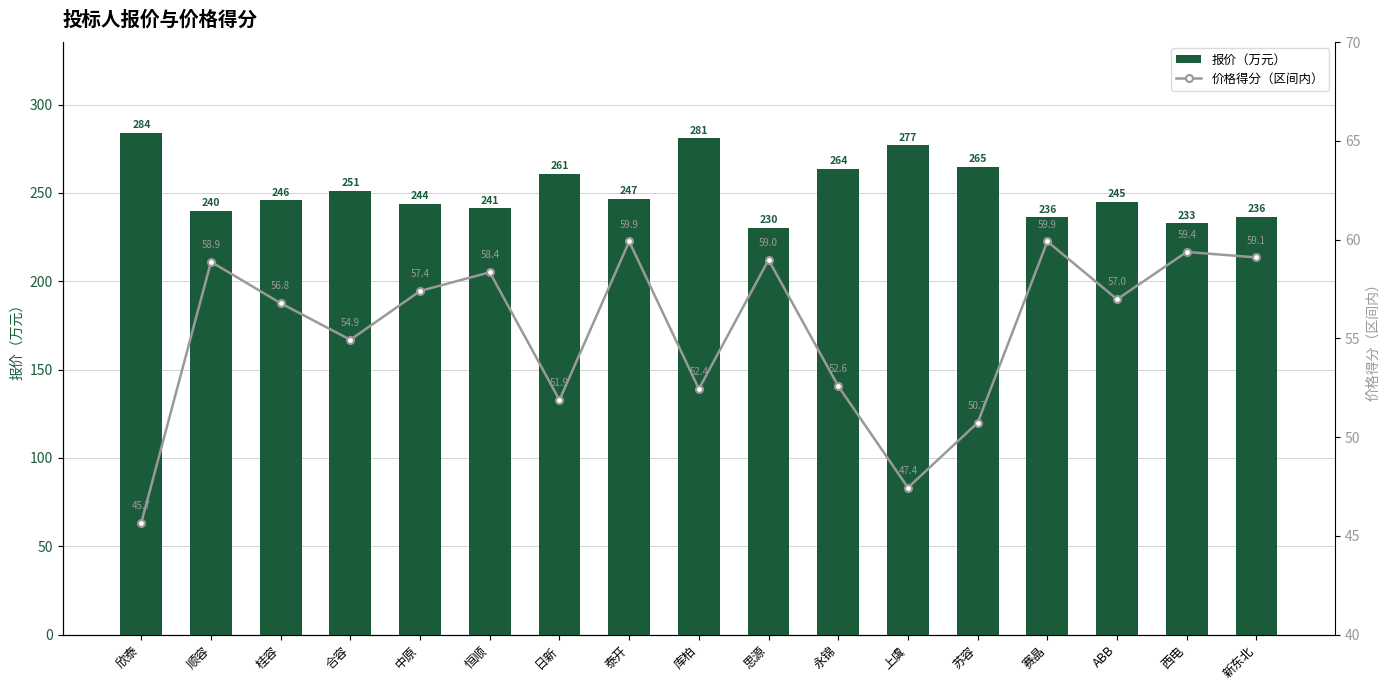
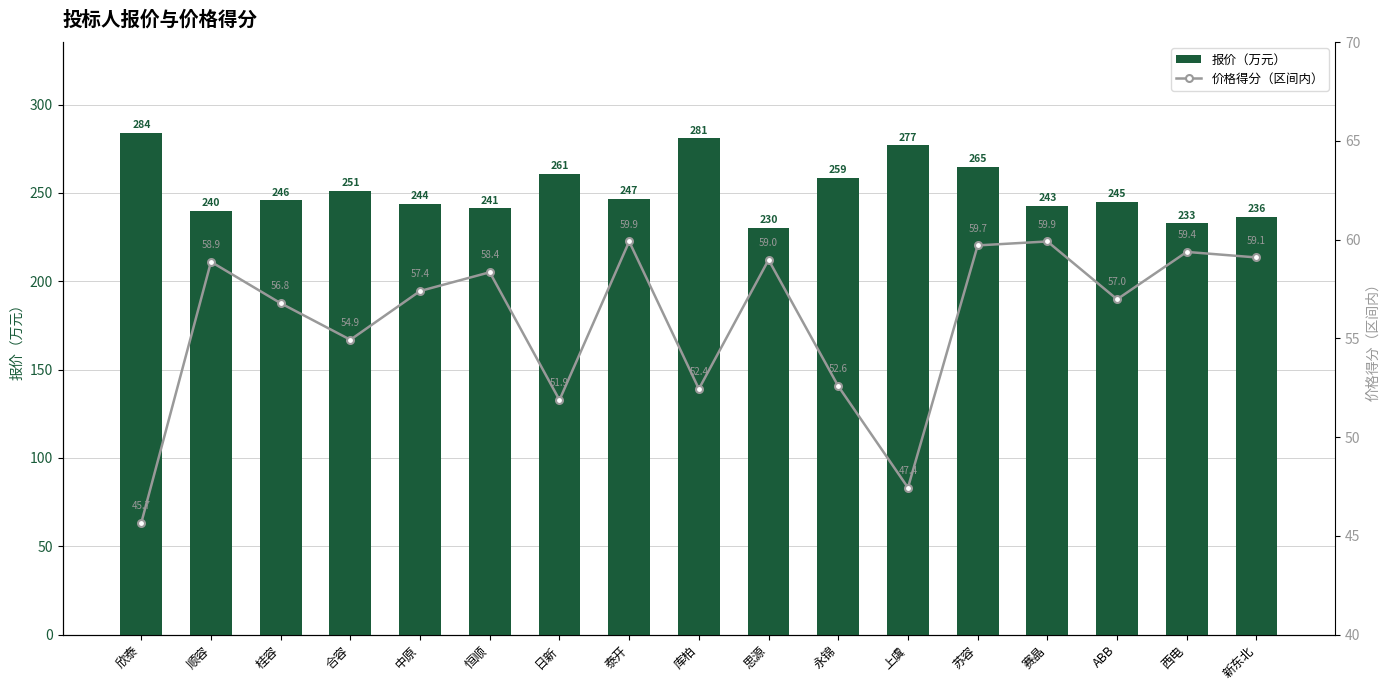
  {
    "报价（万元）": {
      "欣泰": 284,
      "顺容": 240,
      "桂容": 246,
      "合容": 251,
      "中原": 244,
      "恒顺": 241,
      "日新": 261,
      "泰开": 247,
      "库柏": 281,
      "思源": 230,
-     "永锦": 264,
+     "永锦": 259,
      "上虞": 277,
      "苏容": 265,
-     "赛晶": 236,
+     "赛晶": 243,
      "ABB": 245,
      "西电": 233,
      "新东北": 236
    },
    "价格得分（区间内）": {
      "欣泰": 45.7,
      "顺容": 58.9,
      "桂容": 56.8,
      "合容": 54.9,
      "中原": 57.4,
      "恒顺": 58.4,
      "日新": 51.9,
      "泰开": 59.9,
      "库柏": 52.4,
      "思源": 59.0,
      "永锦": 52.6,
      "上虞": 47.4,
-     "苏容": 50.7,
+     "苏容": 59.7,
      "赛晶": 59.9,
      "ABB": 57.0,
      "西电": 59.4,
      "新东北": 59.1
    }
  }
